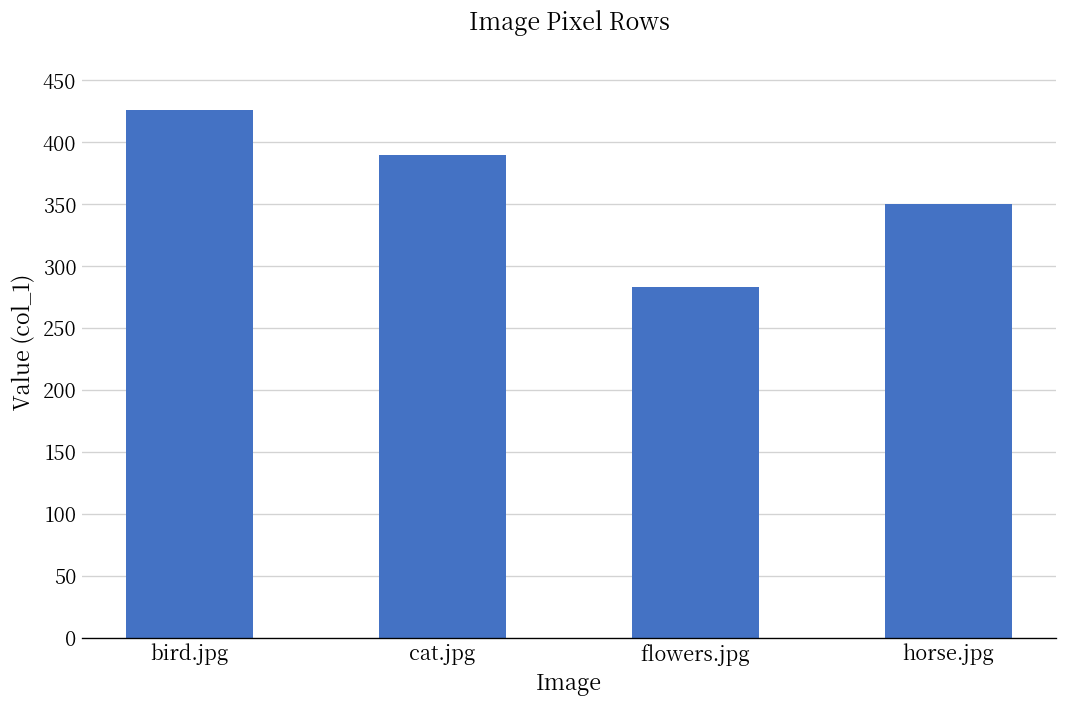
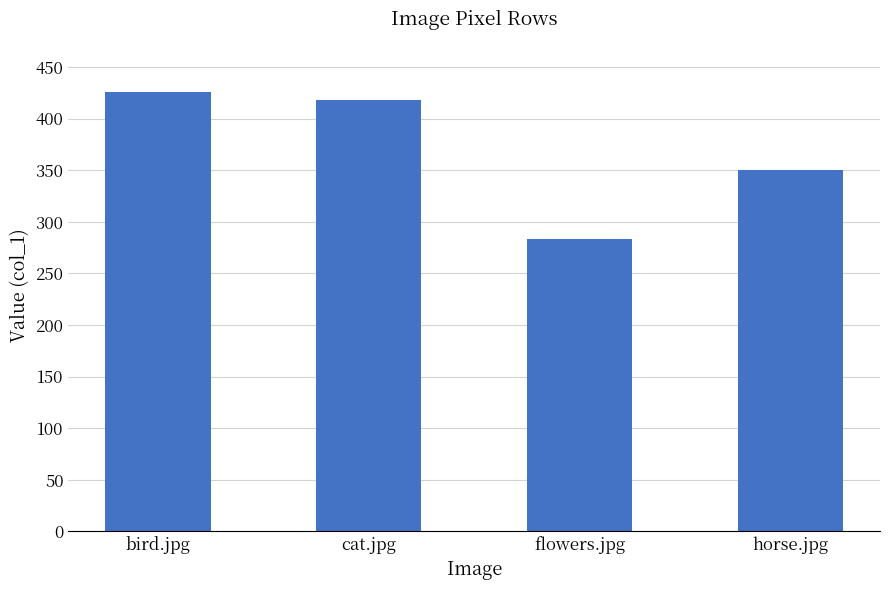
  {
    "bird.jpg": 426,
-   "cat.jpg": 390,
+   "cat.jpg": 418,
    "flowers.jpg": 283,
    "horse.jpg": 350
  }
